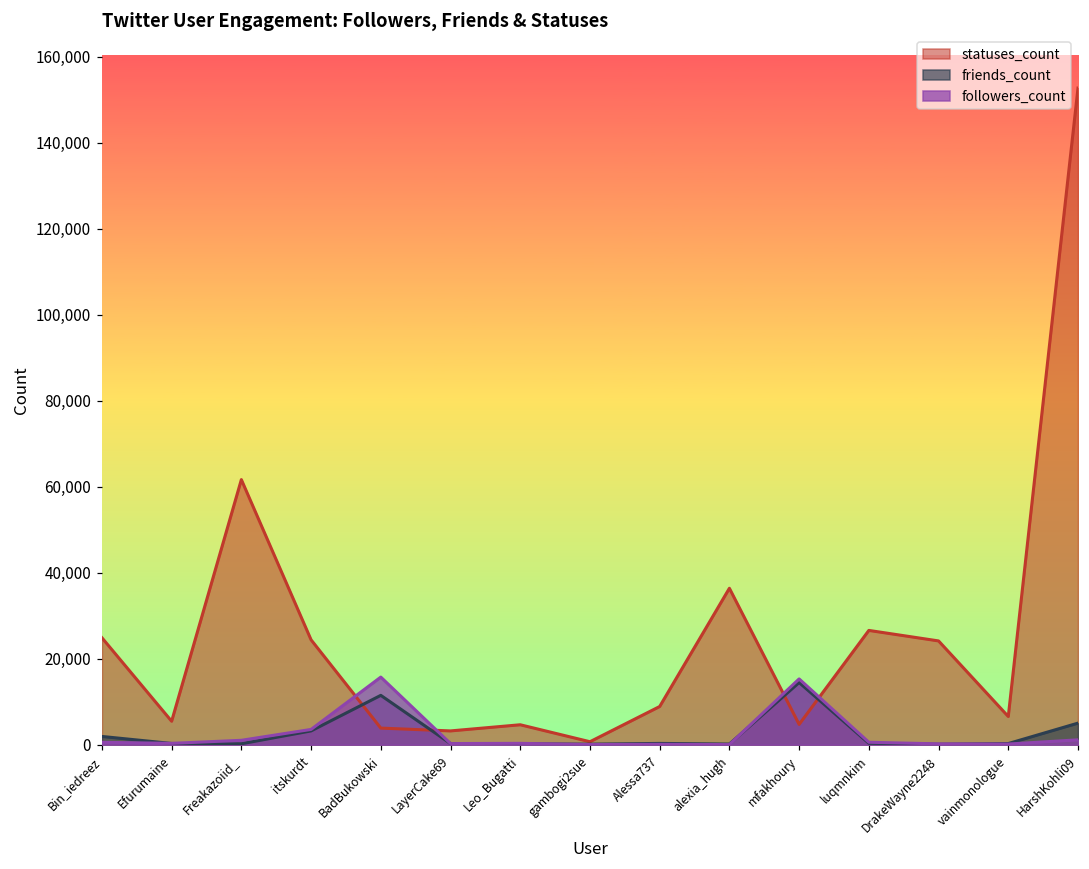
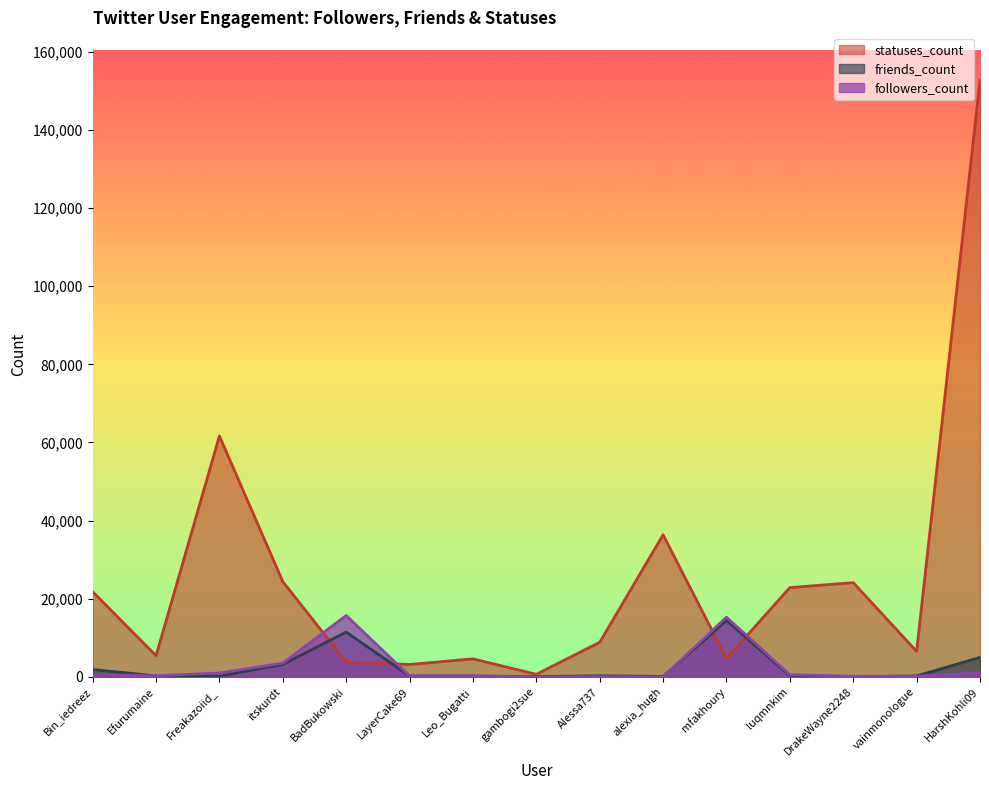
  {
    "statuses_count": {
-     "Bin_iedreez": "25,000",
+     "Bin_iedreez": "22,000",
      "Efurumaine": "5,000",
      "Freakazoiid_": "62,000",
      "itskurdt": "24,000",
      "BadBukowski": "4,000",
      "LayerCake69": "3,000",
      "Leo_Bugatti": "5,000",
      "Alessa737": "9,000",
      "alexia_hugh": "36,000",
      "mfakhoury": "5,000",
-     "luqmnkim": "27,000",
+     "luqmnkim": "23,000",
      "DrakeWayne2248": "24,000",
      "vainmonologue": "7,000",
      "HarshKohli09": "153,000"
    },
    "friends_count": {
      "Bin_iedreez": "2,000",
      "Freakazoiid_": "0",
      "BadBukowski": "11,000",
      "mfakhoury": "14,000",
      "HarshKohli09": "5,000"
    },
    "followers_count": {
      "Bin_iedreez": "1,000",
      "Freakazoiid_": "1,000",
      "BadBukowski": "16,000",
      "mfakhoury": "15,000",
      "HarshKohli09": "1,000"
    }
  }
